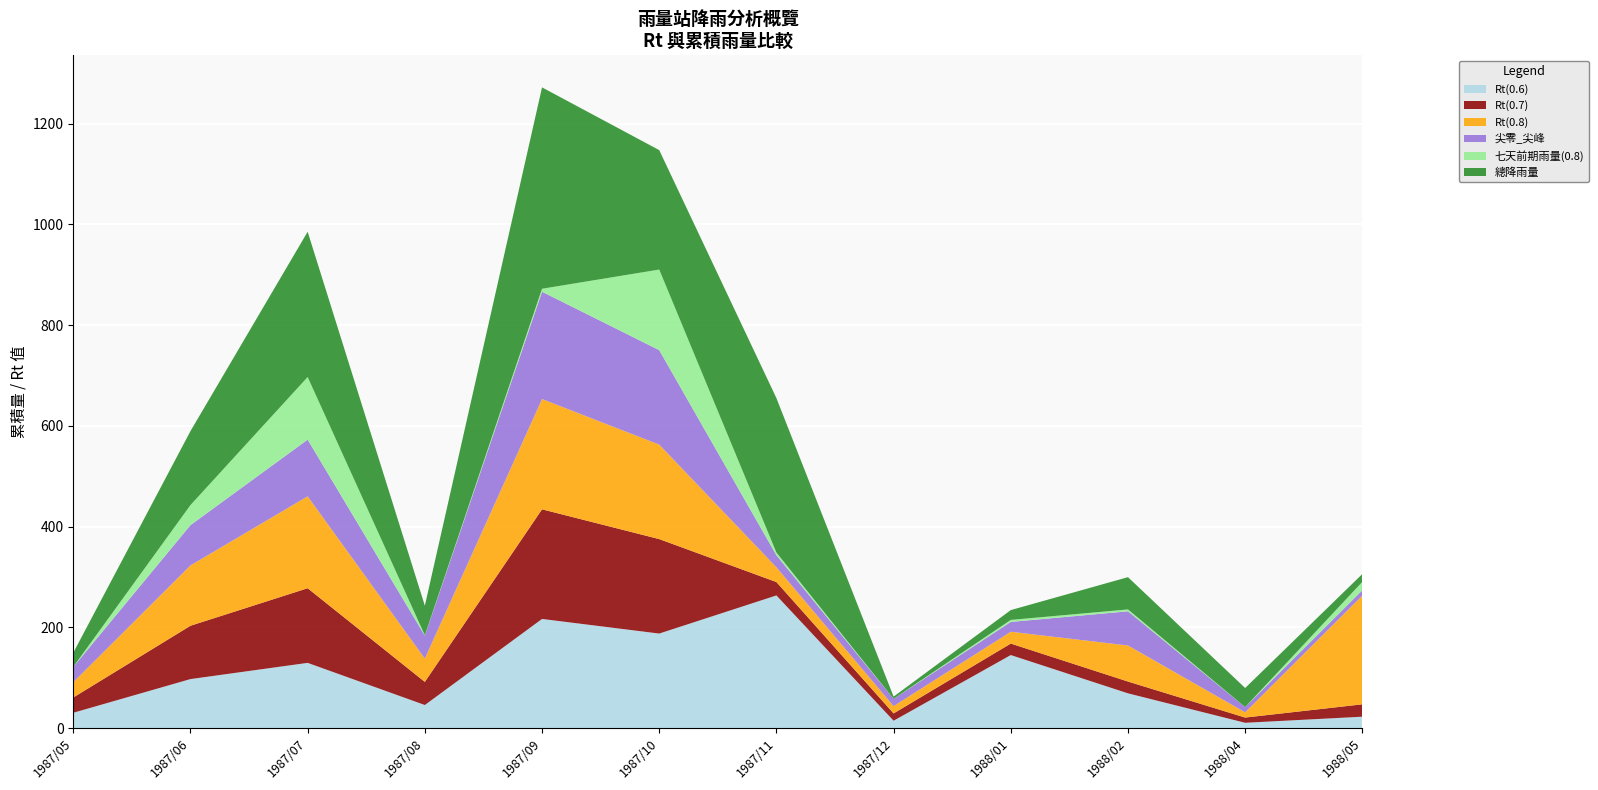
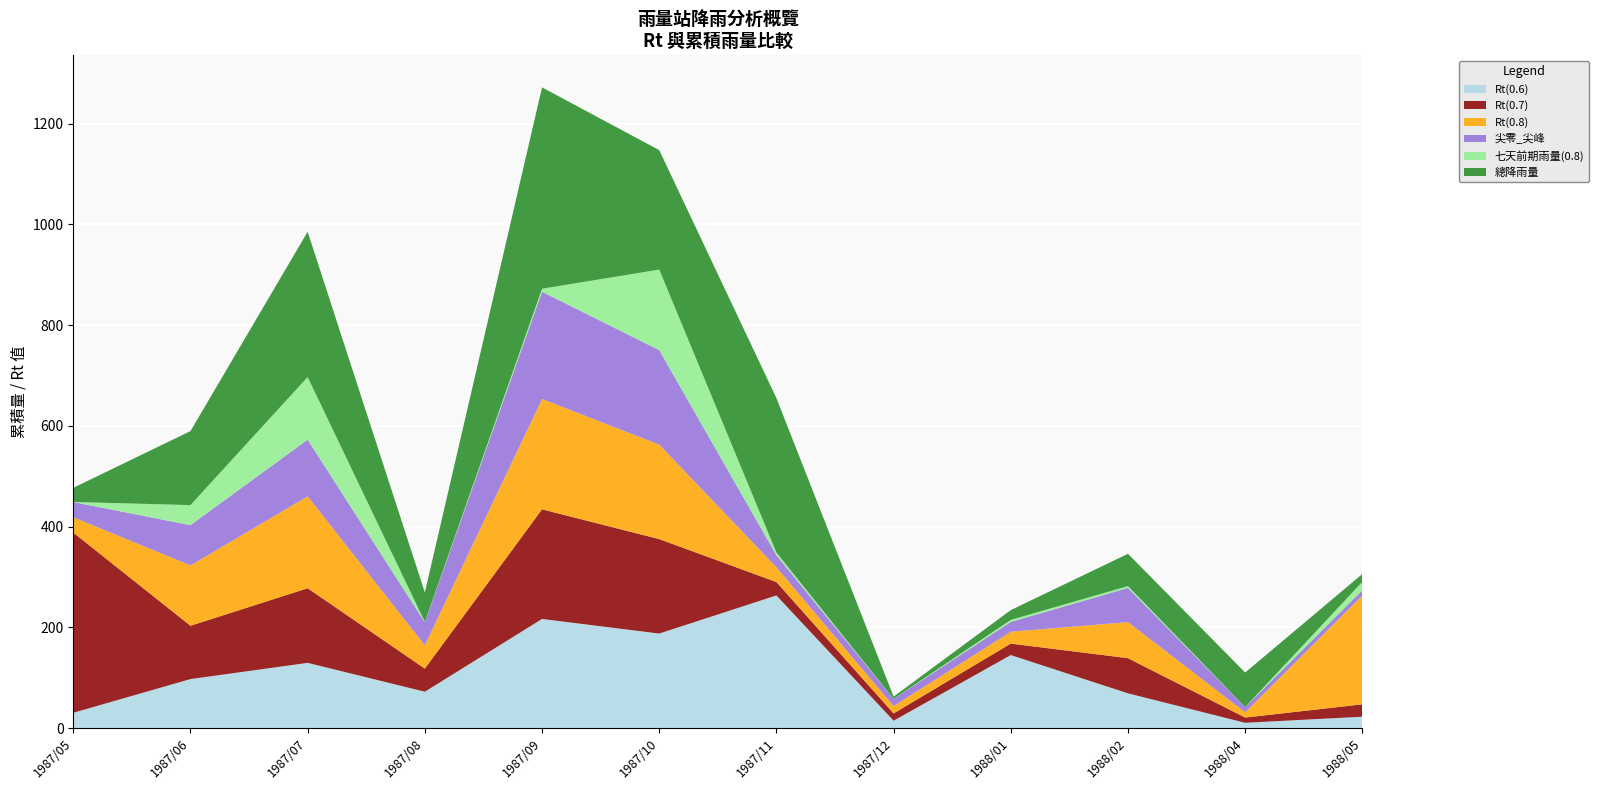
  {
    "Rt(0.6)": {
      "1987/05": 30,
      "1987/06": 100,
      "1987/07": 130,
-     "1987/08": 50,
+     "1987/08": 70,
      "1987/09": 220,
      "1987/10": 190,
      "1987/11": 260,
      "1987/12": 10,
      "1988/01": 140,
      "1988/02": 70,
      "1988/04": 10,
      "1988/05": 20
    },
    "Rt(0.7)": {
-     "1987/05": 30,
+     "1987/05": 360,
      "1987/06": 110,
      "1987/07": 150,
      "1987/08": 50,
      "1987/09": 220,
      "1987/10": 190,
      "1987/11": 30,
      "1987/12": 10,
      "1988/01": 20,
-     "1988/02": 20,
+     "1988/02": 70,
      "1988/04": 10,
      "1988/05": 20
    },
    "Rt(0.8)": {
      "1987/05": 30,
      "1987/06": 120,
      "1987/07": 180,
      "1987/08": 50,
      "1987/09": 220,
      "1987/10": 190,
      "1987/11": 30,
      "1987/12": 10,
      "1988/01": 20,
      "1988/02": 70,
      "1988/04": 10,
      "1988/05": 220
    },
    "尖零_尖峰": {
      "1987/06": 80,
      "1987/07": 110,
      "1987/09": 210,
      "1987/10": 190,
      "1987/11": 20,
      "1988/05": 10
    },
    "七天前期雨量(0.8)": {
      "1987/06": 40,
      "1987/07": 120,
      "1987/09": 10,
      "1987/10": 160,
      "1987/11": 10,
      "1988/05": 20
    },
    "總降雨量": {
      "1987/05": 30,
      "1987/06": 150,
      "1987/07": 290,
      "1987/08": 60,
      "1987/09": 400,
      "1987/10": 240,
      "1987/11": 310,
      "1988/01": 20,
      "1988/02": 60,
-     "1988/04": 40,
+     "1988/04": 70,
      "1988/05": 20
    }
  }
